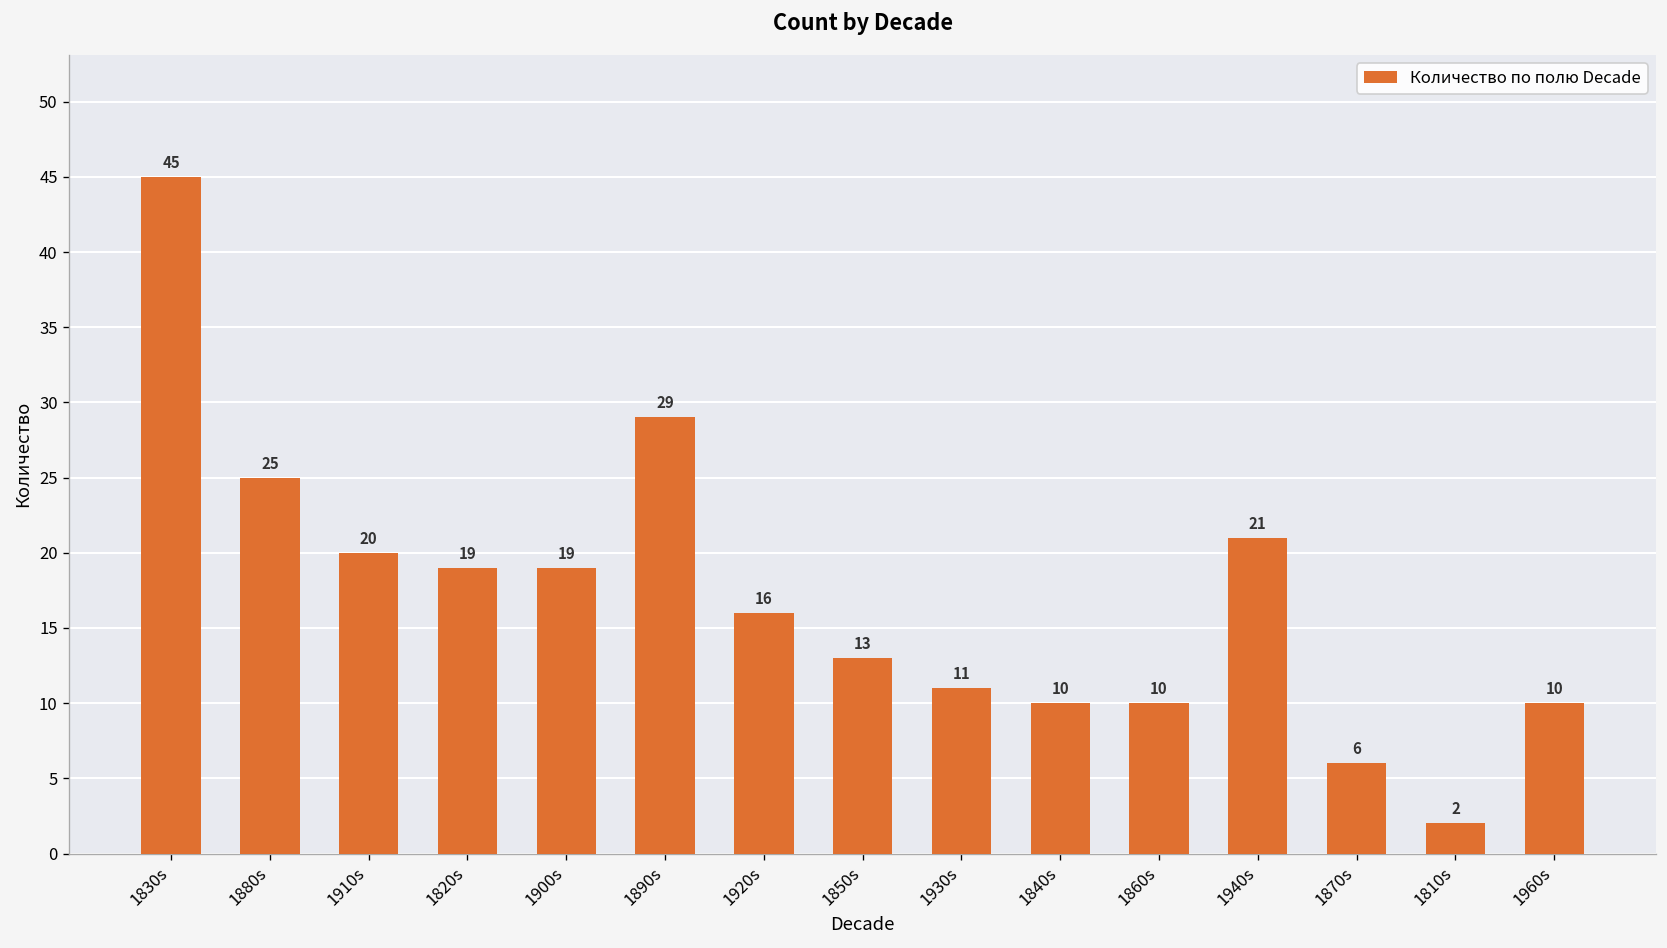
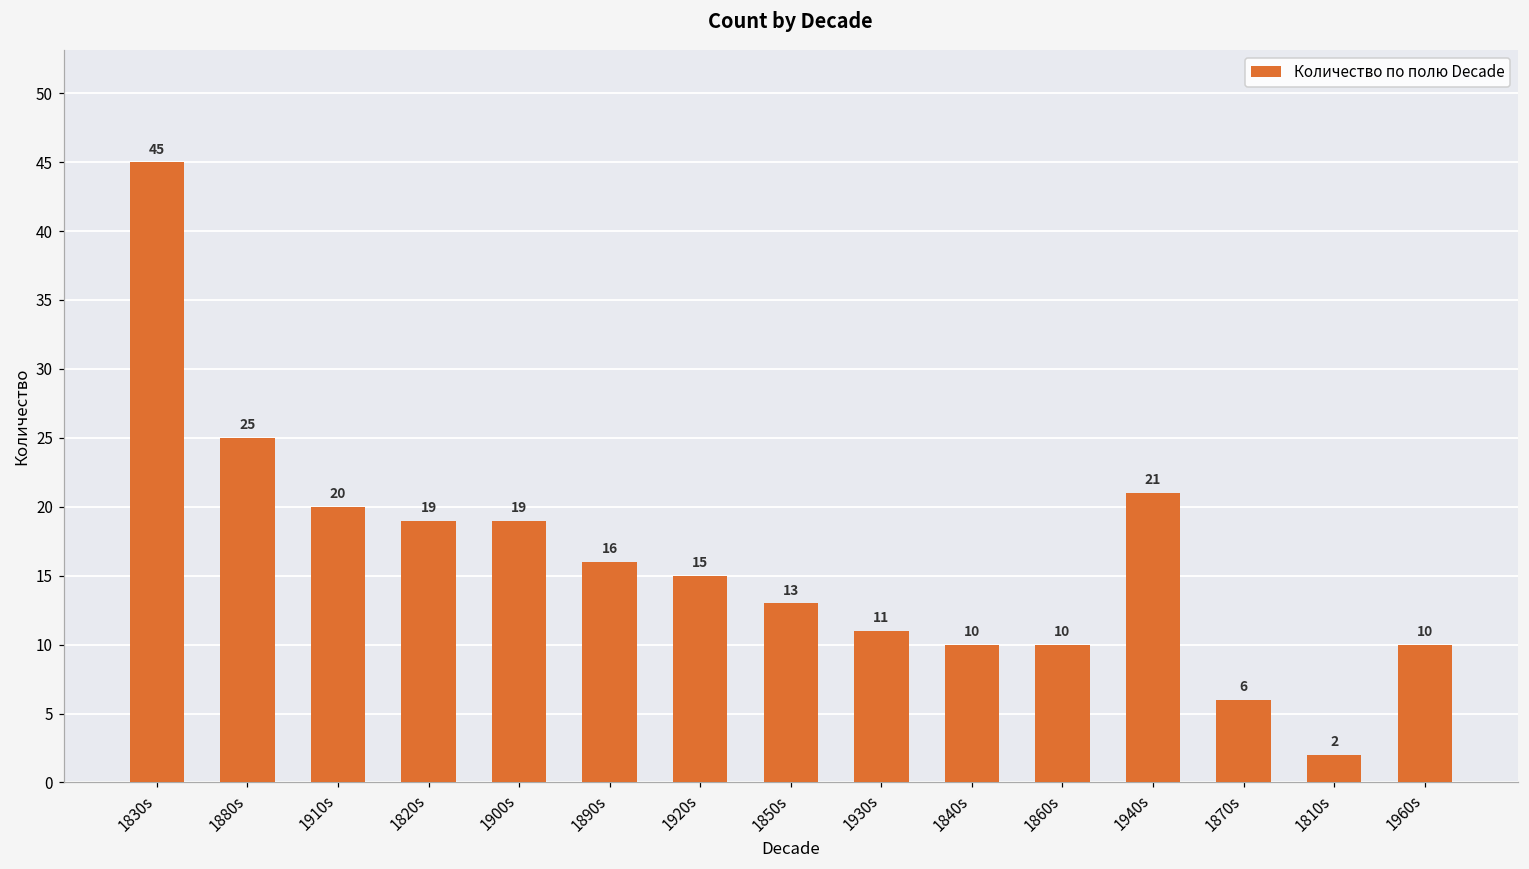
  {
    "1830s": 45,
    "1880s": 25,
    "1910s": 20,
    "1820s": 19,
    "1900s": 19,
-   "1890s": 29,
-   "1920s": 16,
+   "1890s": 16,
+   "1920s": 15,
    "1850s": 13,
    "1930s": 11,
    "1840s": 10,
    "1860s": 10,
    "1940s": 21,
    "1870s": 6,
    "1810s": 2,
    "1960s": 10
  }
